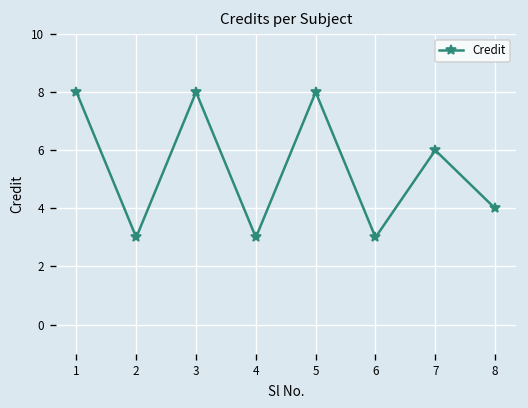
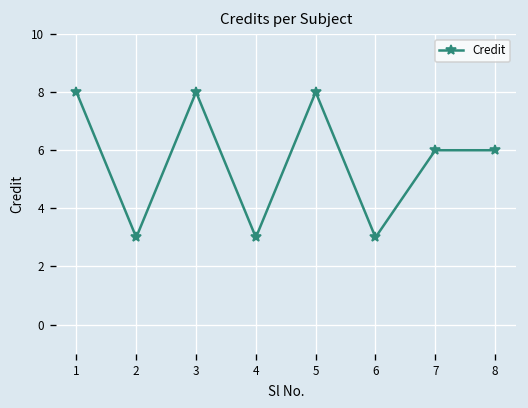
  {
    "1": 8,
    "2": 3,
    "3": 8,
    "4": 3,
    "5": 8,
    "6": 3,
    "7": 6,
-   "8": 4
+   "8": 6
  }
